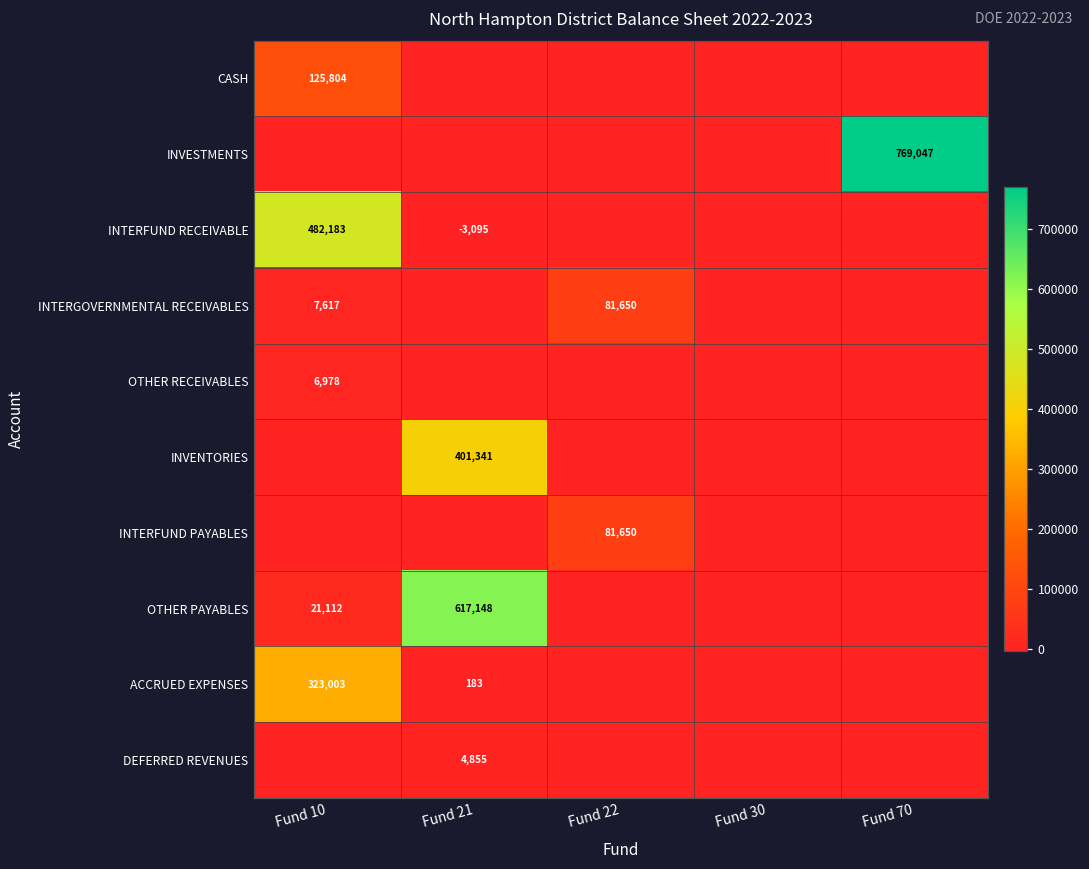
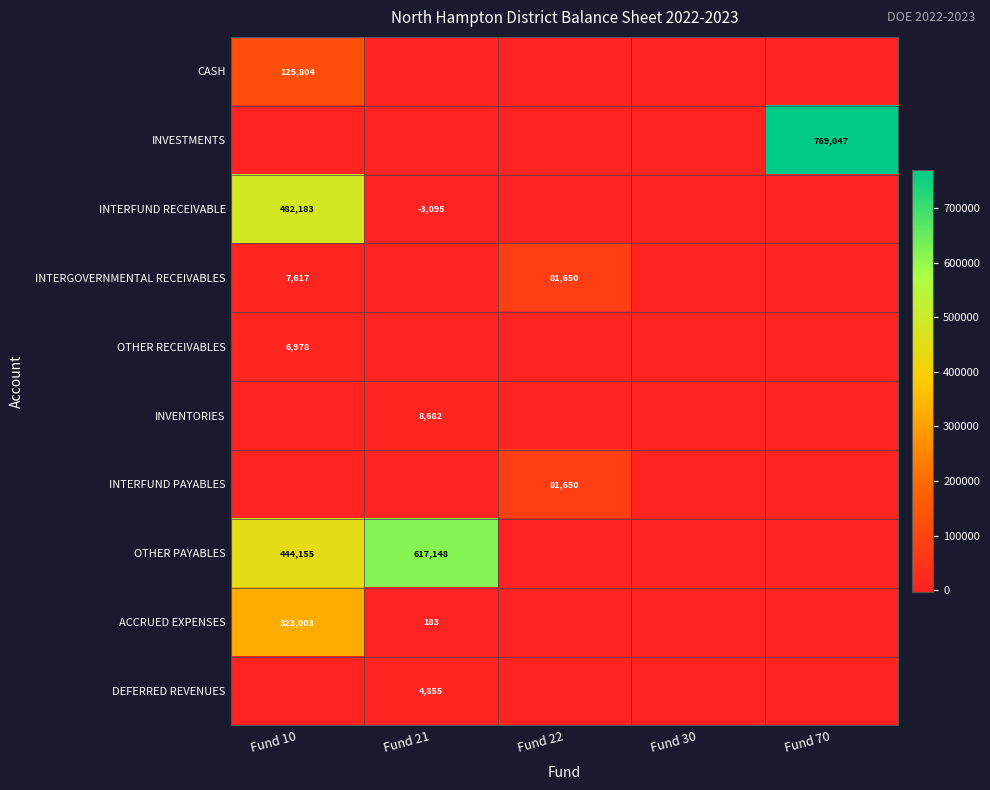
  {
    "CASH": {
      "Fund 10": "125,804"
    },
    "INVESTMENTS": {
      "Fund 70": "769,047"
    },
    "INTERFUND RECEIVABLE": {
      "Fund 10": "482,183",
      "Fund 21": "-3,095"
    },
    "INTERGOVERNMENTAL RECEIVABLES": {
      "Fund 10": "7,617",
      "Fund 22": "81,650"
    },
    "OTHER RECEIVABLES": {
      "Fund 10": "6,978"
    },
    "INVENTORIES": {
-     "Fund 21": "401,341"
+     "Fund 21": "8,682"
    },
    "INTERFUND PAYABLES": {
      "Fund 22": "81,650"
    },
    "OTHER PAYABLES": {
-     "Fund 10": "21,112",
+     "Fund 10": "444,155",
      "Fund 21": "617,148"
    },
    "ACCRUED EXPENSES": {
      "Fund 10": "323,003",
      "Fund 21": "183"
    },
    "DEFERRED REVENUES": {
      "Fund 21": "4,855"
    }
  }
